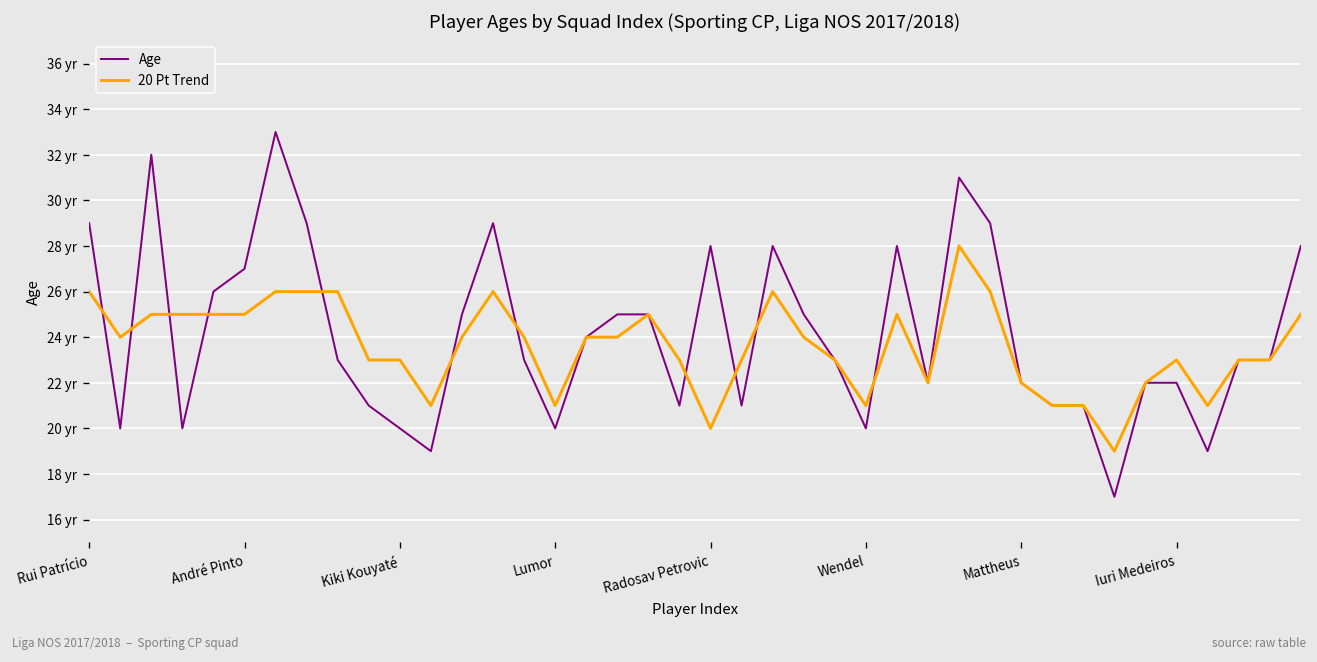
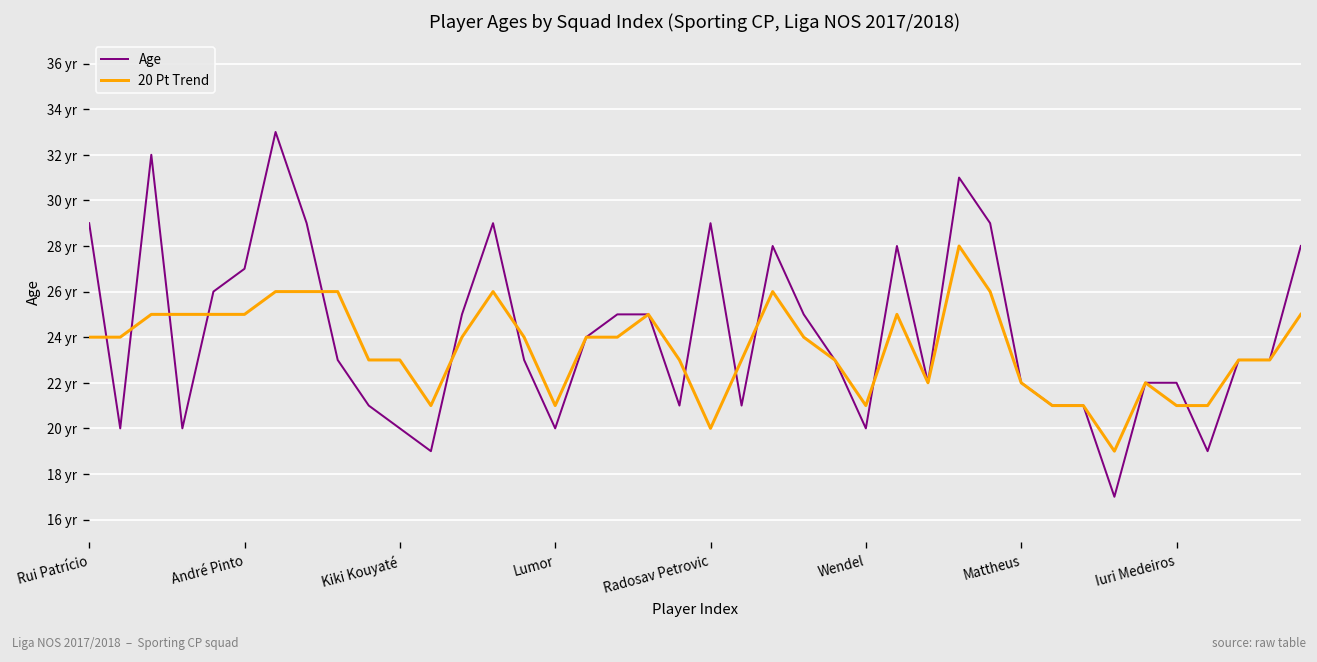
  {
    "Age": {
      "Rui Patrício": "29 yr",
      "André Pinto": "27 yr",
      "Kiki Kouyaté": "20 yr",
      "Lumor": "20 yr",
-     "Radosav Petrovic": "28 yr",
+     "Radosav Petrovic": "29 yr",
      "Wendel": "20 yr",
      "Iuri Medeiros": "22 yr"
    },
    "20 Pt Trend": {
-     "Rui Patrício": "26 yr",
+     "Rui Patrício": "24 yr",
      "André Pinto": "25 yr",
      "Kiki Kouyaté": "23 yr",
      "Lumor": "21 yr",
      "Radosav Petrovic": "20 yr",
      "Wendel": "21 yr",
-     "Iuri Medeiros": "23 yr"
+     "Iuri Medeiros": "21 yr"
    }
  }
